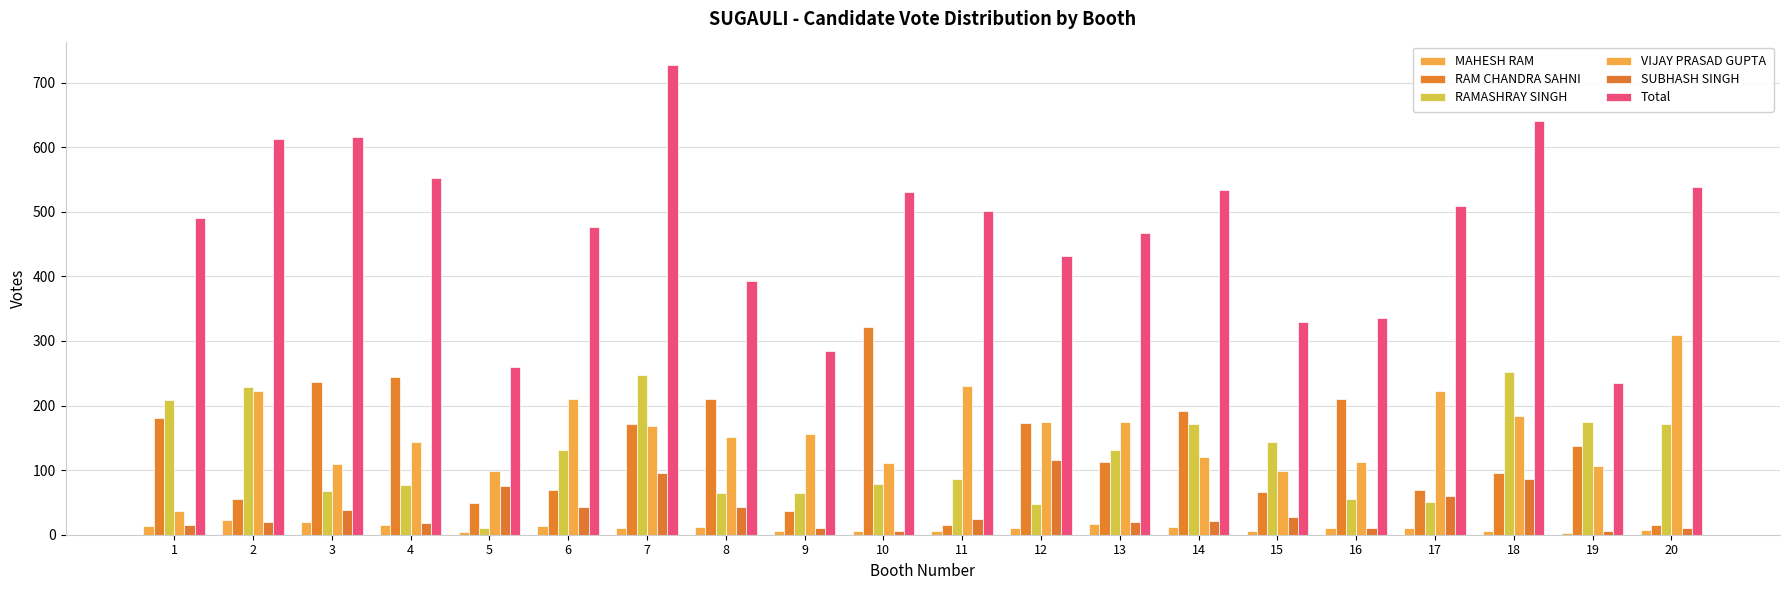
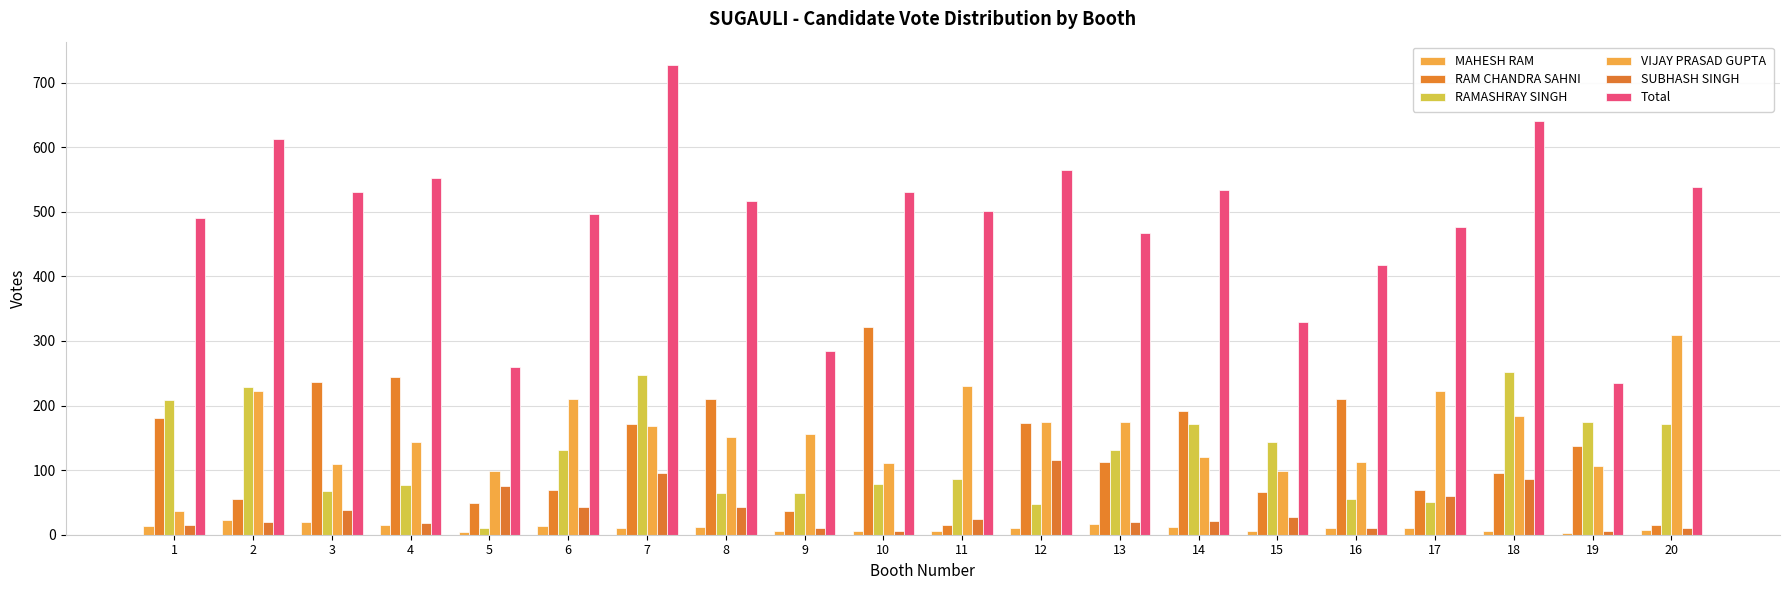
  {
    "Total": {
      "1": 490,
      "2": 610,
-     "3": 620,
+     "3": 530,
      "4": 550,
      "5": 260,
-     "6": 480,
+     "6": 500,
      "7": 730,
-     "8": 390,
+     "8": 520,
      "9": 280,
      "10": 530,
      "11": 500,
-     "12": 430,
+     "12": 560,
      "13": 470,
      "14": 530,
      "15": 330,
-     "16": 340,
-     "17": 510,
+     "16": 420,
+     "17": 480,
      "18": 640,
      "19": 240,
      "20": 540
    }
  }
